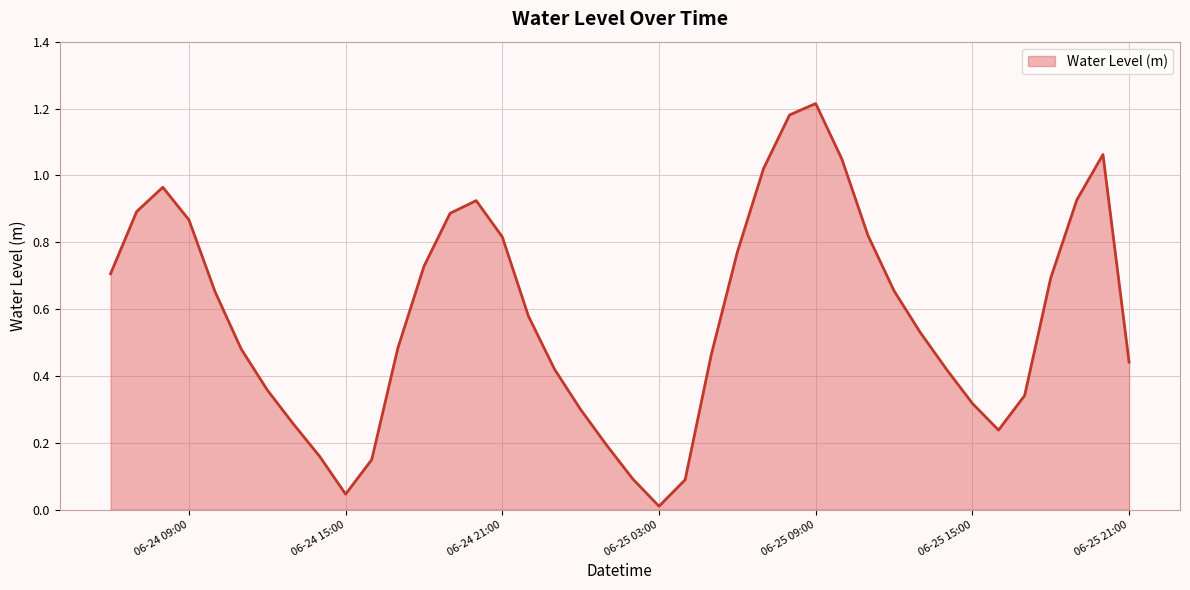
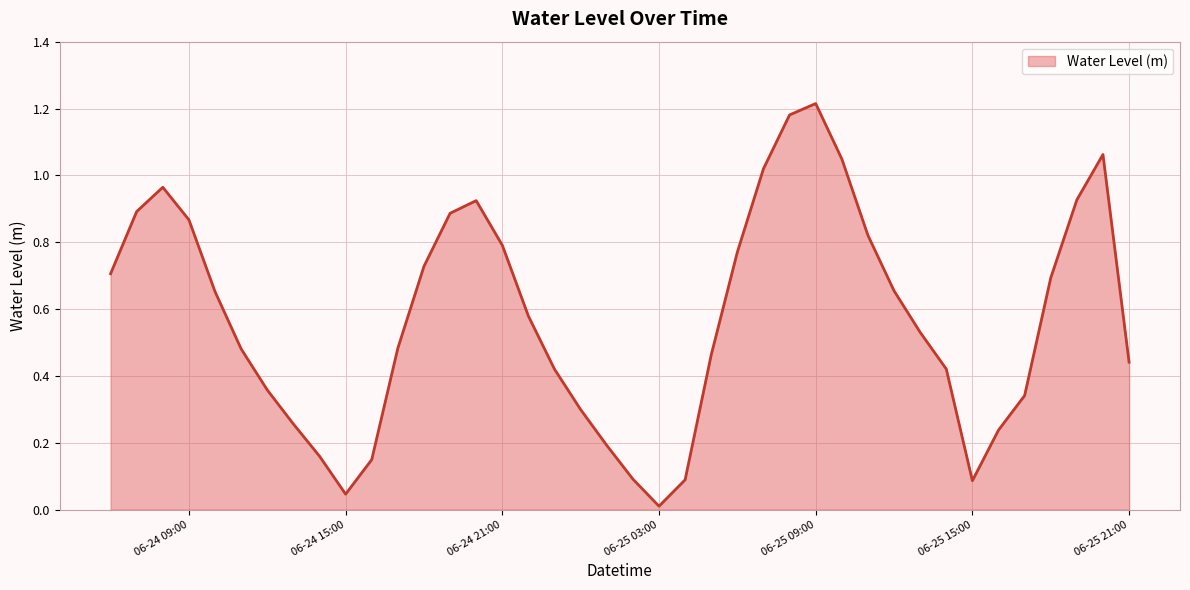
  {
    "06-24 09:00": 0.87,
    "06-24 15:00": 0.05,
-   "06-24 21:00": 0.82,
+   "06-24 21:00": 0.79,
    "06-25 03:00": 0.01,
    "06-25 09:00": 1.21,
-   "06-25 15:00": 0.32,
+   "06-25 15:00": 0.09,
    "06-25 21:00": 0.44
  }
